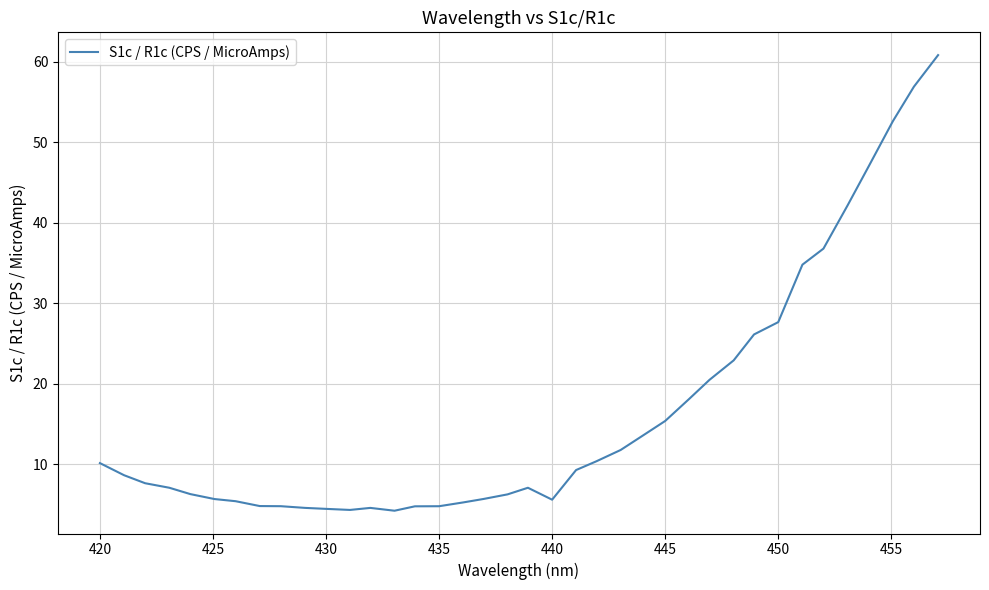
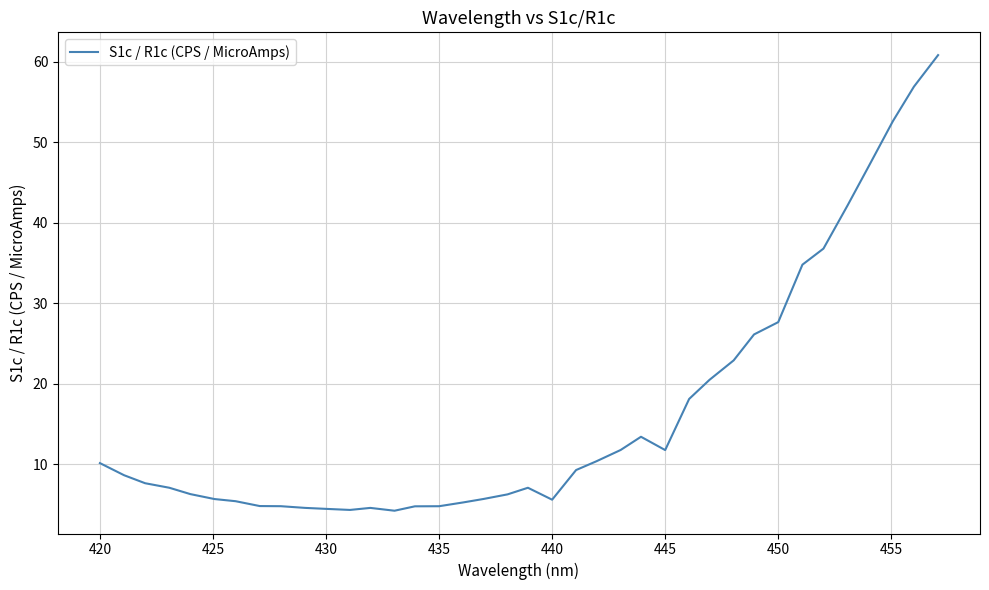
  {
    "420": 10,
    "430": 4,
    "435": 5,
    "440": 6,
-   "445": 15,
+   "445": 12,
    "450": 28
  }
